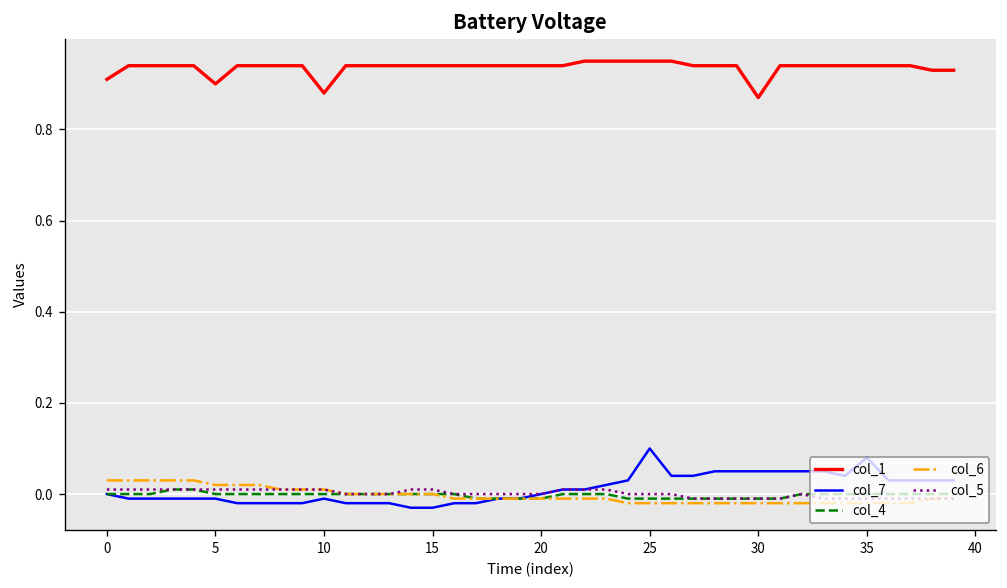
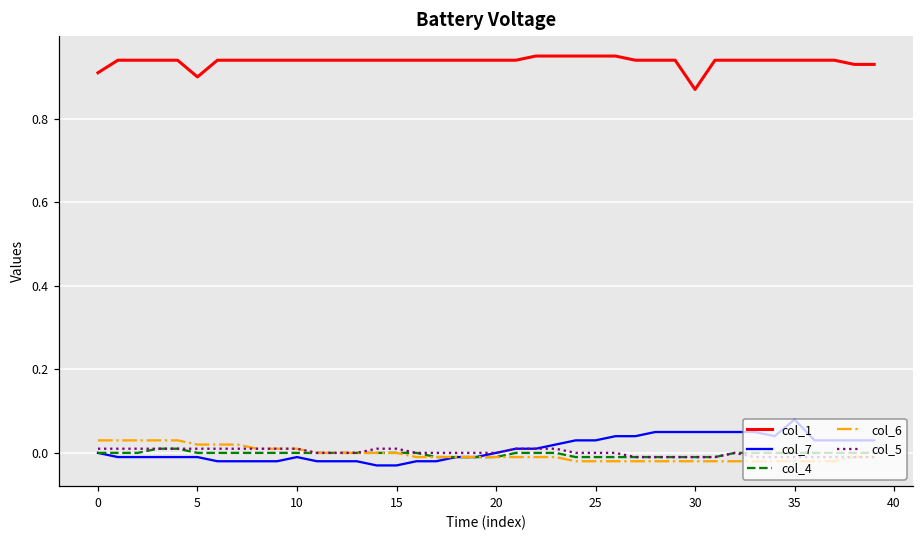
  {
    "col_1": {
      "0": 0.91,
      "5": 0.90,
-     "10": 0.88,
+     "10": 0.94,
      "15": 0.94,
      "20": 0.94,
      "25": 0.95,
      "30": 0.87,
      "35": 0.94
    },
    "col_7": {
      "5": -0.01,
      "10": -0.01,
      "15": -0.03,
-     "25": 0.10,
+     "25": 0.03,
      "30": 0.05,
      "35": 0.08
    },
    "col_4": {
      "5": 0.00,
      "10": 0.00,
      "25": -0.01
    },
    "col_6": {
      "0": 0.03,
      "5": 0.02,
      "25": -0.02,
      "30": -0.02
    },
    "col_5": {
      "0": 0.01,
      "5": 0.01,
      "15": 0.01,
      "25": 0.00
    }
  }
